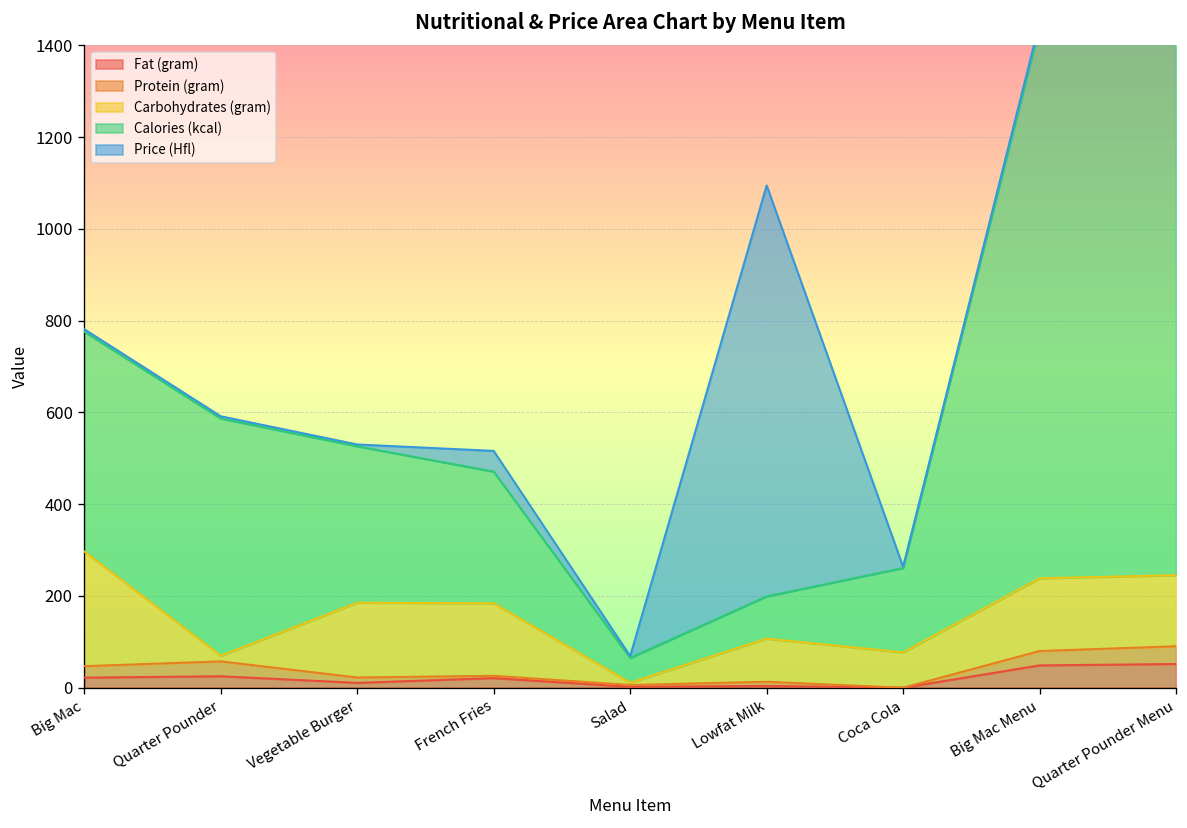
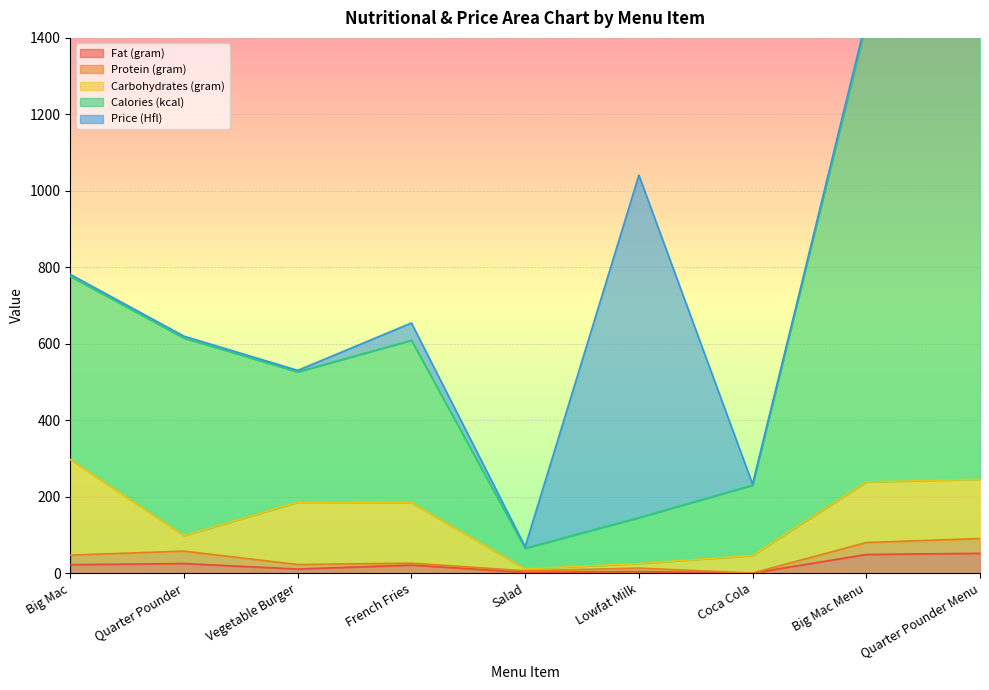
  {
    "Carbohydrates (gram)": {
      "Big Mac": 250,
-     "Quarter Pounder": 10,
+     "Quarter Pounder": 40,
      "Vegetable Burger": 160,
      "French Fries": 160,
-     "Lowfat Milk": 90,
-     "Coca Cola": 80,
+     "Lowfat Milk": 10,
+     "Coca Cola": 50,
      "Big Mac Menu": 160,
      "Quarter Pounder Menu": 150
    },
    "Calories (kcal)": {
-     "French Fries": 290,
-     "Lowfat Milk": 90
+     "French Fries": 430,
+     "Lowfat Milk": 120
    },
    "Price (Hfl)": {
      "French Fries": 50,
      "Lowfat Milk": 900
    }
  }
